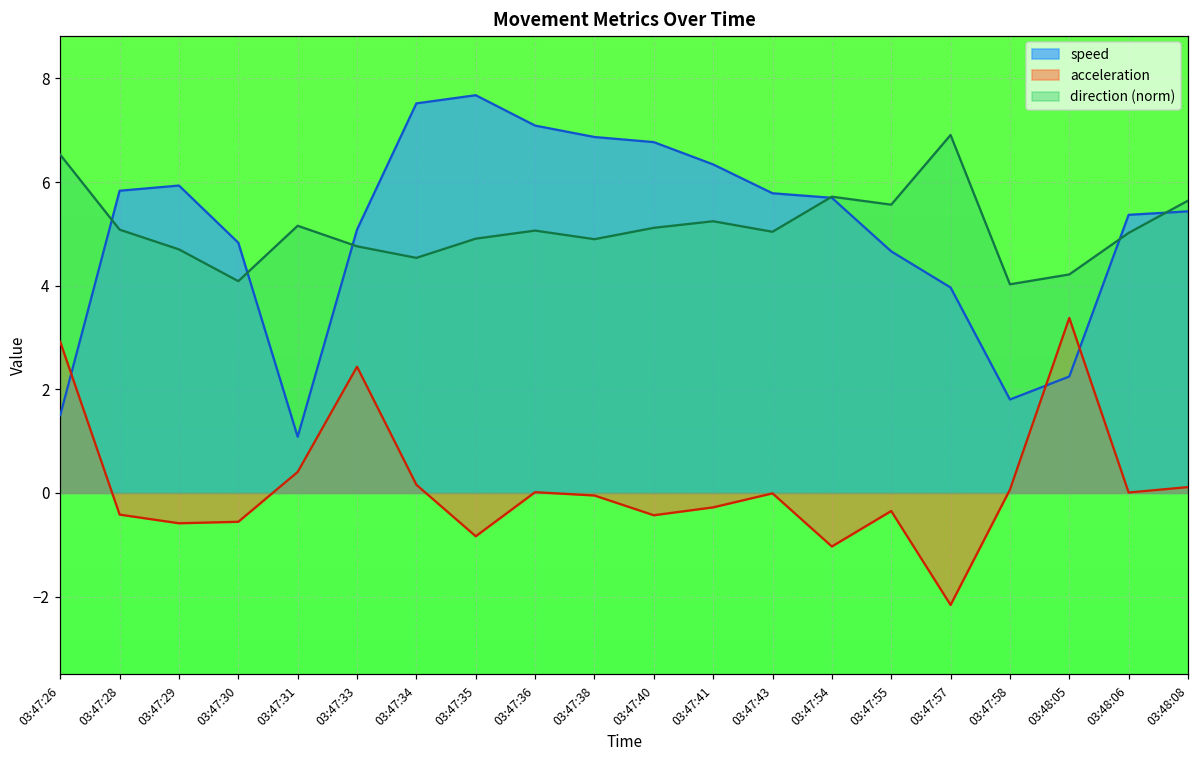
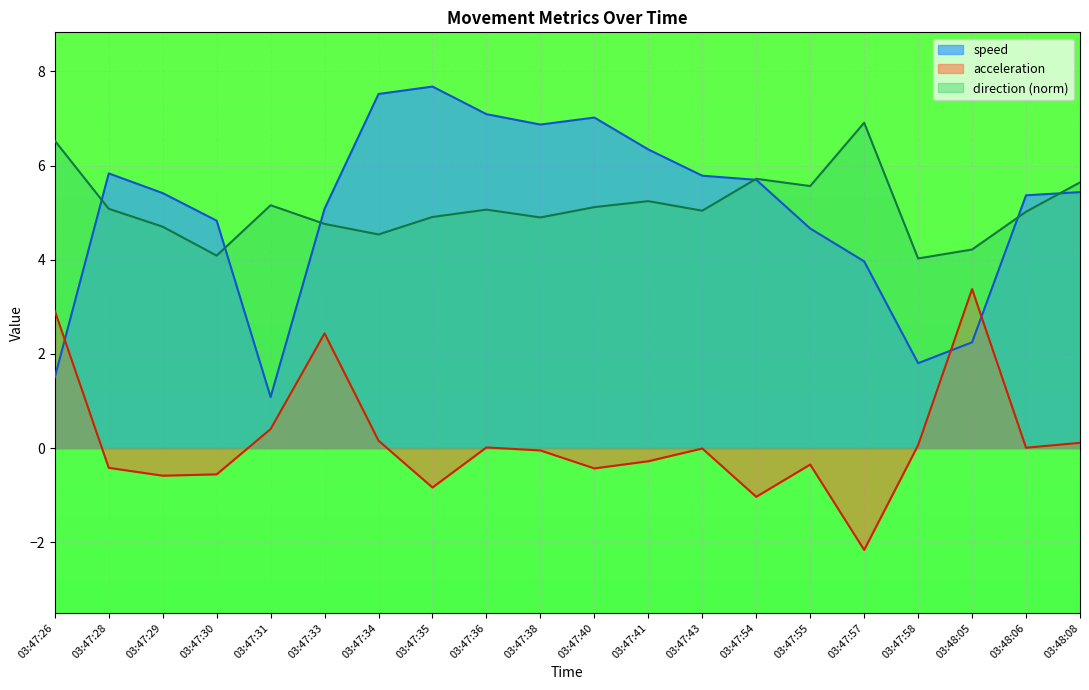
  {
    "speed": {
      "03:47:26": 1.5,
      "03:47:28": 5.8,
-     "03:47:29": 5.9,
+     "03:47:29": 5.4,
      "03:47:30": 4.8,
      "03:47:31": 1.1,
      "03:47:33": 5.1,
      "03:47:34": 7.5,
      "03:47:35": 7.7,
      "03:47:36": 7.1,
      "03:47:38": 6.9,
-     "03:47:40": 6.8,
+     "03:47:40": 7.0,
      "03:47:41": 6.3,
      "03:47:43": 5.8,
      "03:47:55": 4.7,
      "03:47:57": 4.0,
      "03:47:58": 1.8,
      "03:48:05": 2.2,
      "03:48:06": 5.4,
      "03:48:08": 5.4
    },
    "direction (norm)": {
      "03:47:26": 6.5,
      "03:47:28": 5.1,
      "03:47:29": 4.7,
      "03:47:30": 4.1,
      "03:47:31": 5.2,
      "03:47:33": 4.8,
      "03:47:34": 4.5,
      "03:47:35": 4.9,
      "03:47:36": 5.1,
      "03:47:38": 4.9,
      "03:47:40": 5.1,
      "03:47:41": 5.2,
      "03:47:43": 5.0,
      "03:47:55": 5.6,
      "03:47:57": 6.9,
      "03:47:58": 4.0,
      "03:48:05": 4.2,
      "03:48:06": 5.0,
      "03:48:08": 5.6
    }
  }
